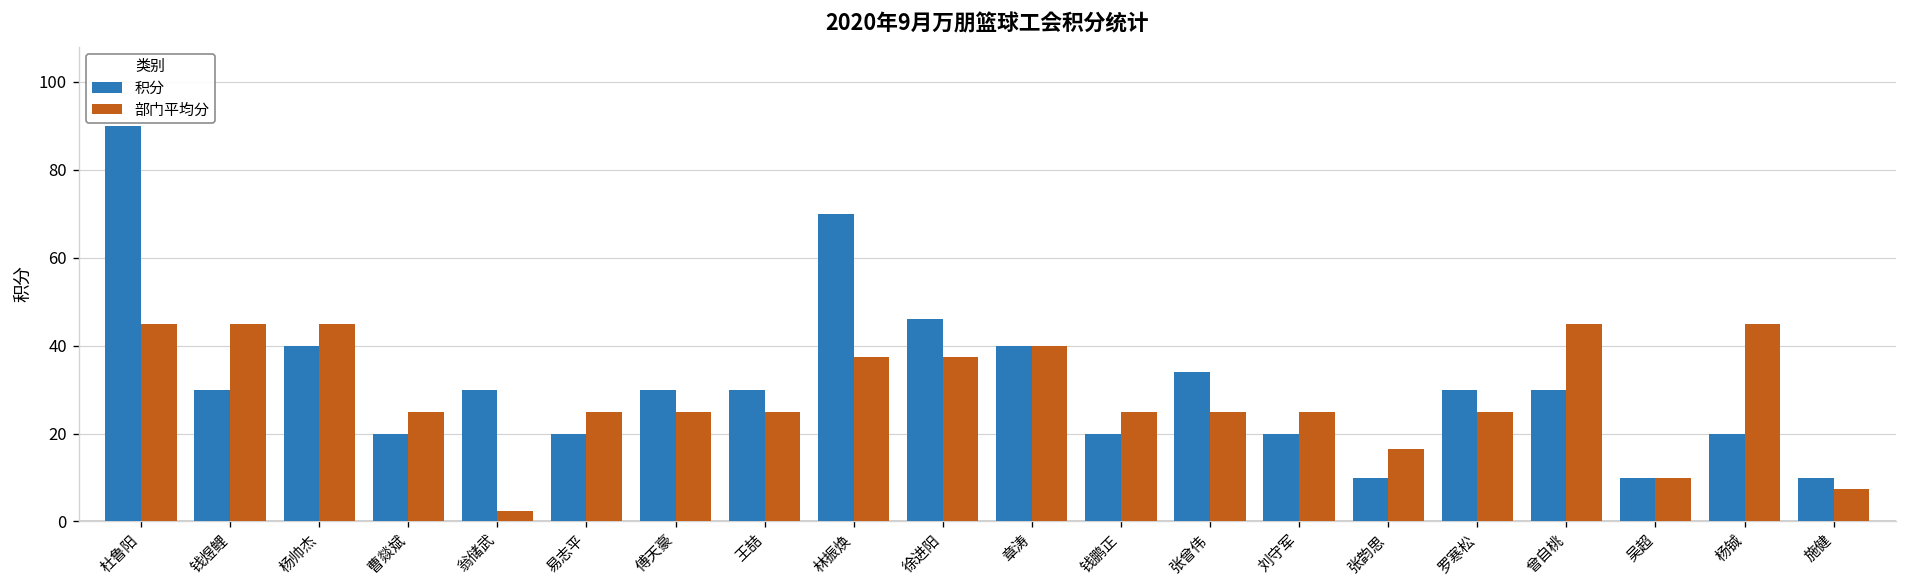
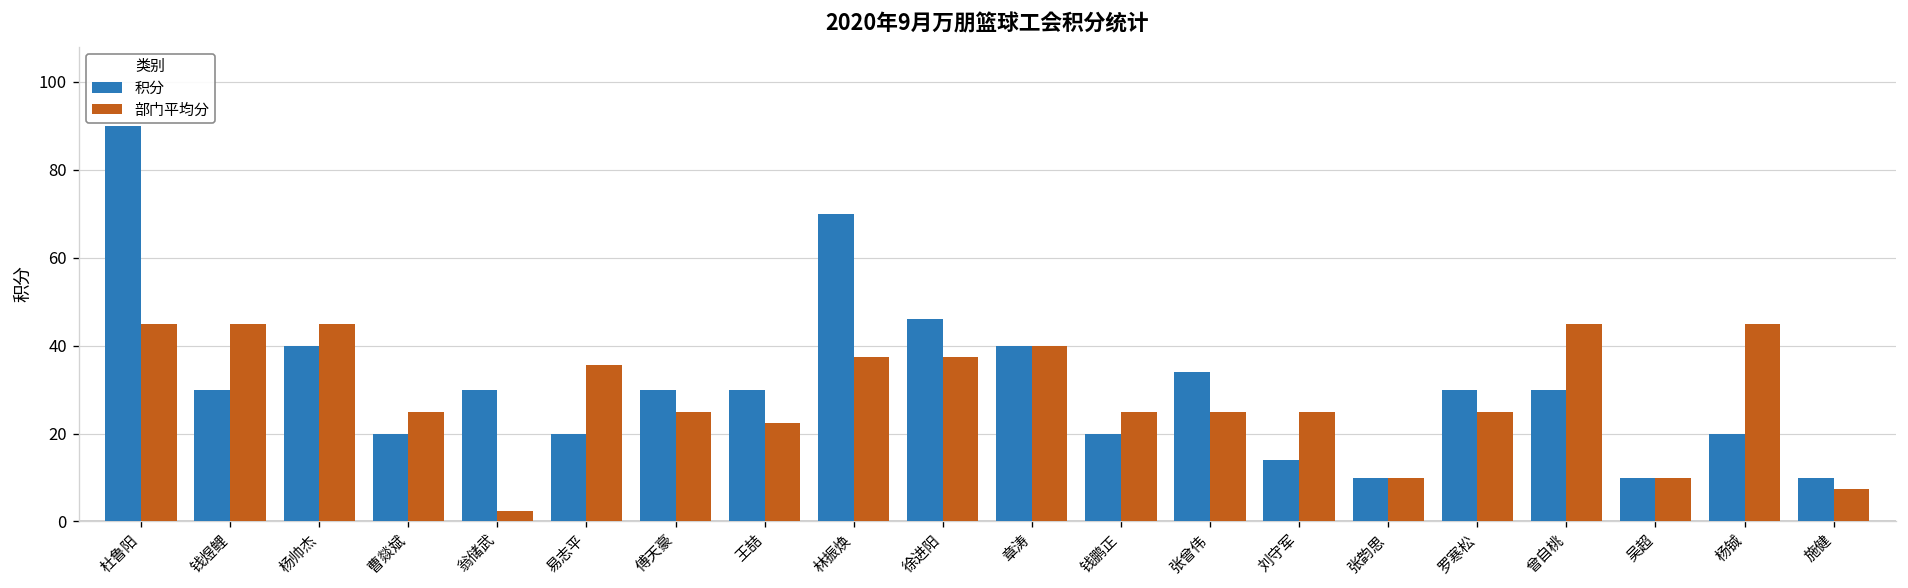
  {
    "积分": {
      "钱煜鲤": 30,
      "杨帅杰": 40,
      "曹燚斌": 20,
      "翁储武": 30,
      "易志平": 20,
      "傅天豪": 30,
      "王喆": 30,
      "林振焕": 70,
      "徐进阳": 46,
      "章涛": 40,
      "钱鹏正": 20,
      "张曾伟": 34,
-     "刘守军": 20,
+     "刘守军": 14,
      "张韵思": 10,
      "罗寒松": 30,
      "曾自桃": 30,
      "吴超": 10,
      "杨铖": 20,
      "施健": 10
    },
    "部门平均分": {
      "杜鲁阳": 45,
      "钱煜鲤": 45,
      "杨帅杰": 45,
      "曹燚斌": 25,
      "翁储武": 2,
-     "易志平": 25,
+     "易志平": 36,
      "傅天豪": 25,
-     "王喆": 25,
+     "王喆": 22,
      "林振焕": 38,
      "徐进阳": 38,
      "章涛": 40,
      "钱鹏正": 25,
      "张曾伟": 25,
      "刘守军": 25,
-     "张韵思": 17,
+     "张韵思": 10,
      "罗寒松": 25,
      "曾自桃": 45,
      "吴超": 10,
      "杨铖": 45,
      "施健": 8
    }
  }
